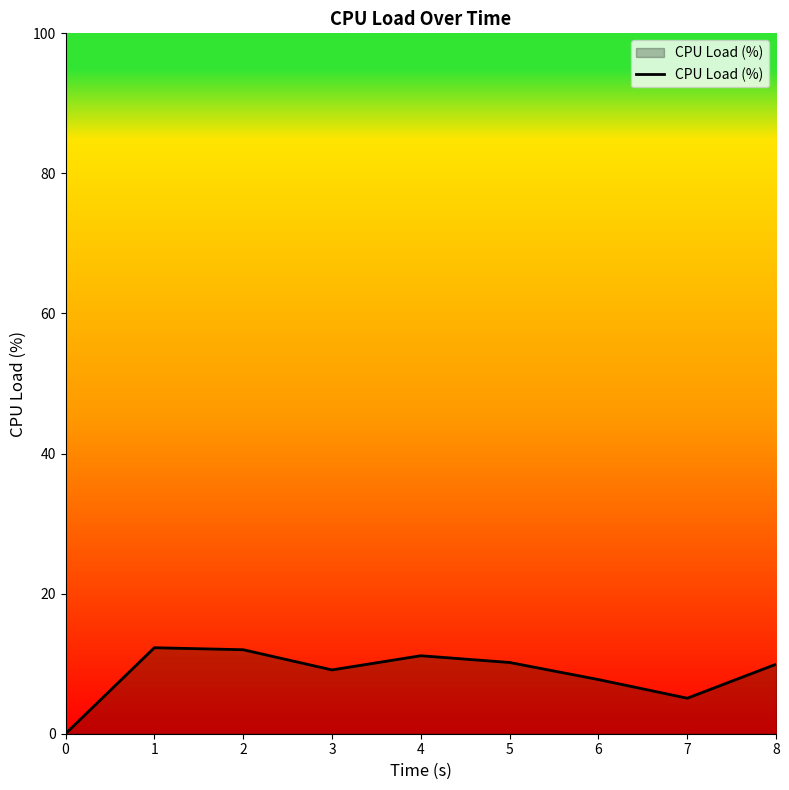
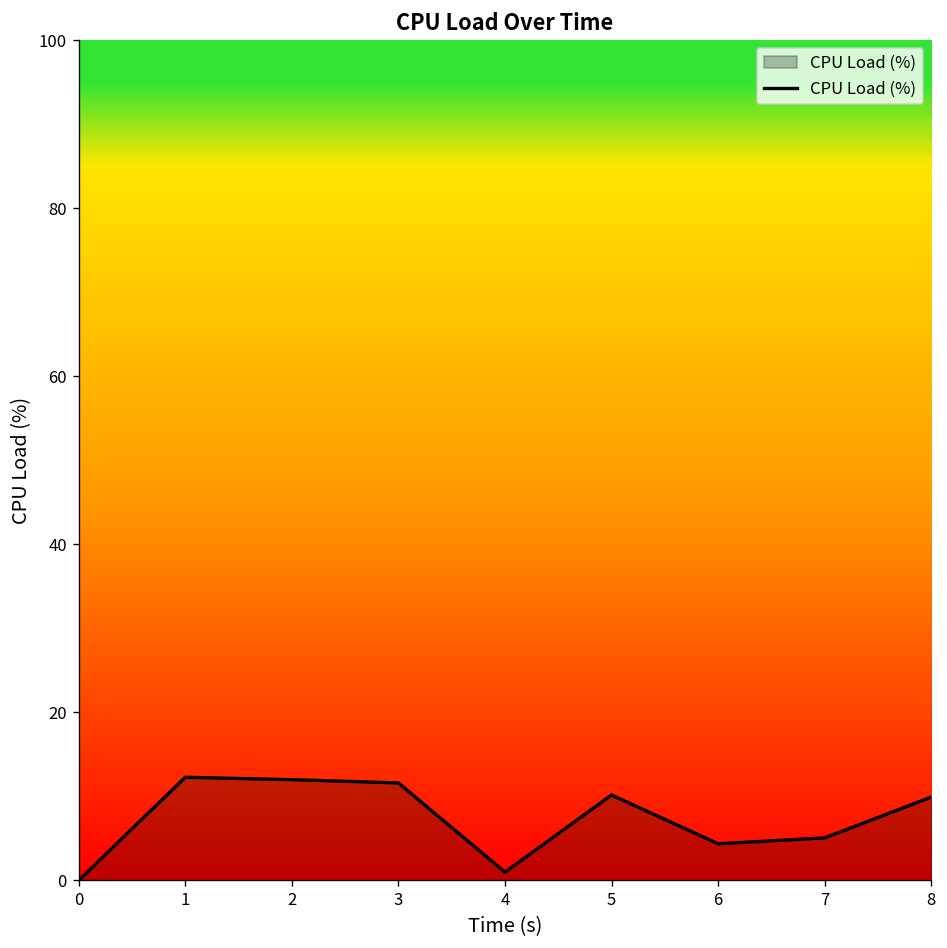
  {
    "0": 0,
    "1": 12,
    "2": 12,
-   "3": 9,
-   "4": 11,
+   "3": 12,
+   "4": 1,
    "5": 10,
-   "6": 8,
+   "6": 4,
    "7": 5,
    "8": 10
  }
